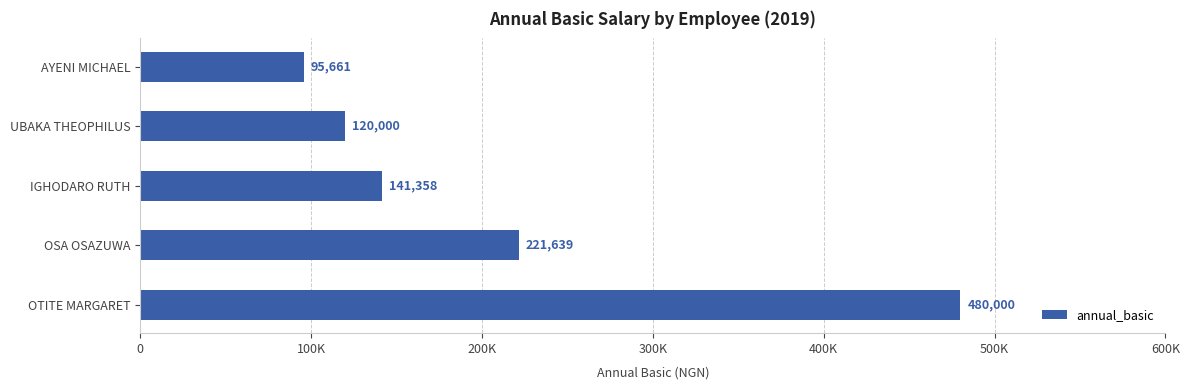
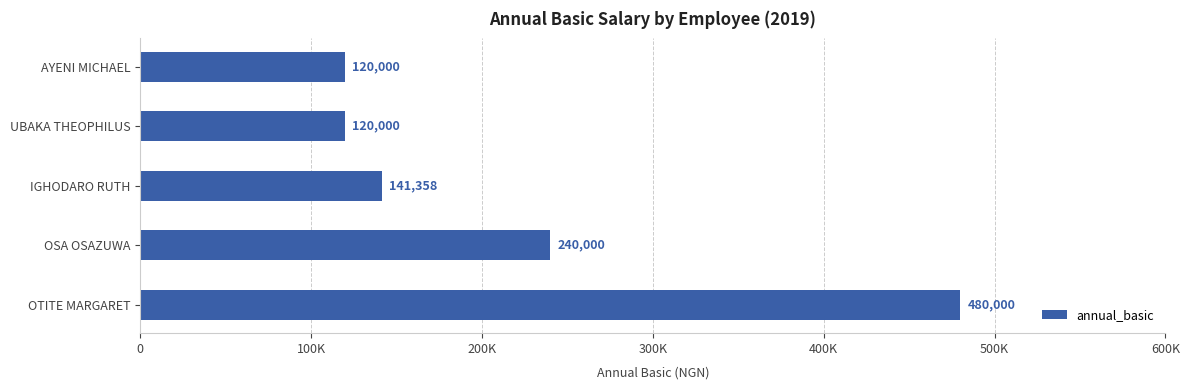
  {
-   "AYENI MICHAEL": "95,661",
+   "AYENI MICHAEL": "120,000",
    "UBAKA THEOPHILUS": "120,000",
    "IGHODARO RUTH": "141,358",
-   "OSA OSAZUWA": "221,639",
+   "OSA OSAZUWA": "240,000",
    "OTITE MARGARET": "480,000"
  }
